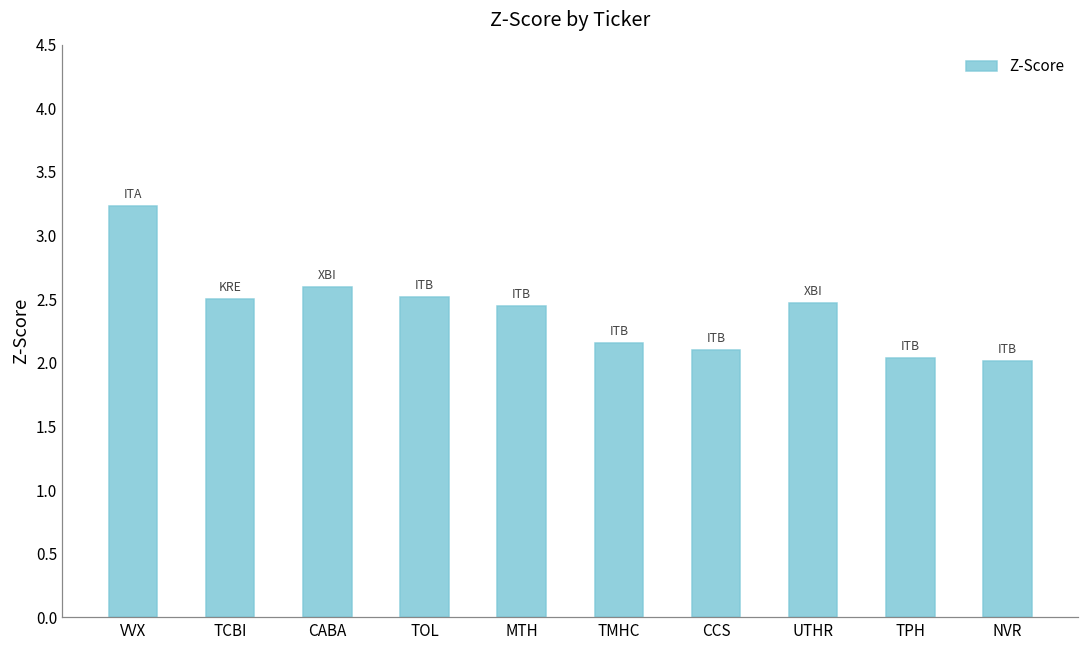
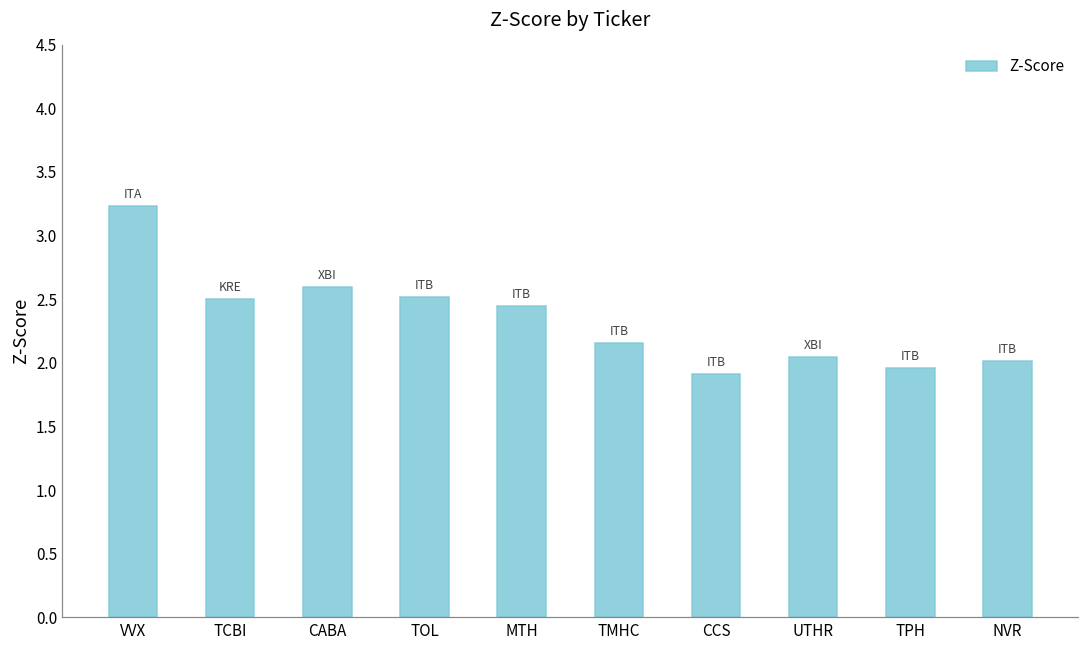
  {
    "VVX": 3.23,
    "TCBI": 2.50,
    "CABA": 2.59,
    "TOL": 2.51,
    "MTH": 2.45,
    "TMHC": 2.16,
-   "CCS": 2.10,
-   "UTHR": 2.47,
-   "TPH": 2.03,
+   "CCS": 1.91,
+   "UTHR": 2.05,
+   "TPH": 1.96,
    "NVR": 2.01
  }
